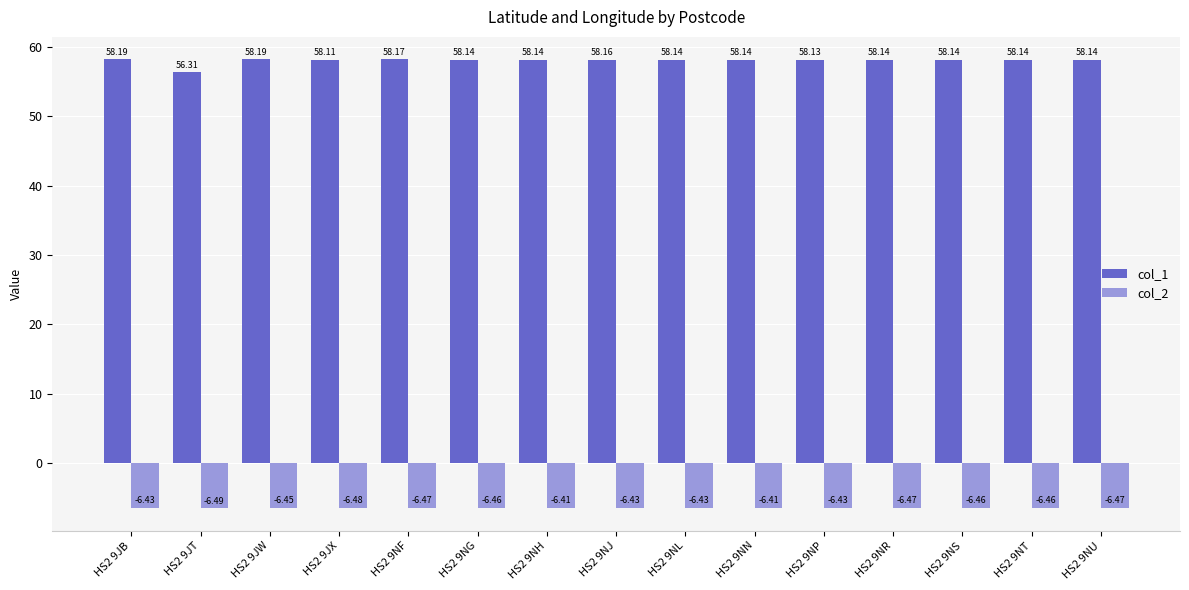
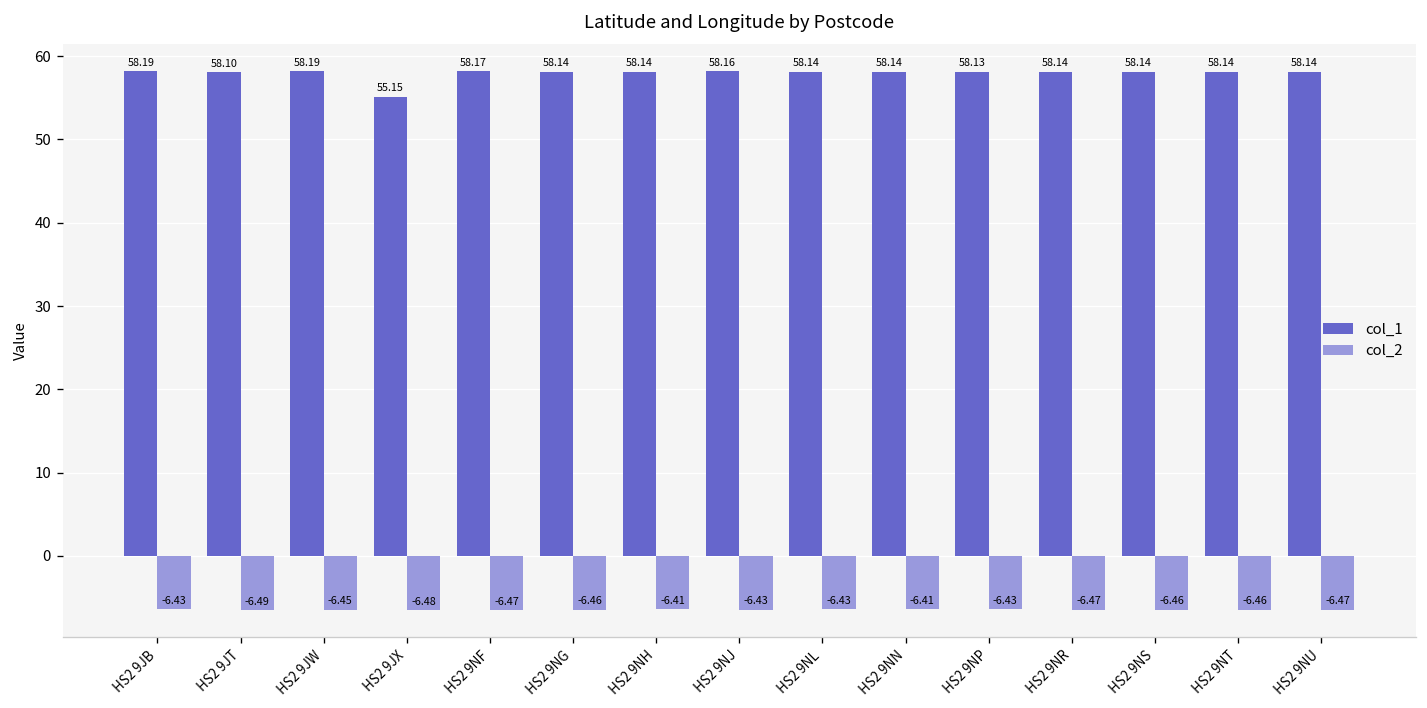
  {
    "col_1": {
      "HS2 9JB": 58.19,
-     "HS2 9JT": 56.31,
+     "HS2 9JT": 58.10,
      "HS2 9JW": 58.19,
-     "HS2 9JX": 58.11,
+     "HS2 9JX": 55.15,
      "HS2 9NF": 58.17,
      "HS2 9NG": 58.14,
      "HS2 9NH": 58.14,
      "HS2 9NJ": 58.16,
      "HS2 9NL": 58.14,
      "HS2 9NN": 58.14,
      "HS2 9NP": 58.13,
      "HS2 9NR": 58.14,
      "HS2 9NS": 58.14,
      "HS2 9NT": 58.14,
      "HS2 9NU": 58.14
    },
    "col_2": {
      "HS2 9JB": -6.43,
      "HS2 9JT": -6.49,
      "HS2 9JW": -6.45,
      "HS2 9JX": -6.48,
      "HS2 9NF": -6.47,
      "HS2 9NG": -6.46,
      "HS2 9NH": -6.41,
      "HS2 9NJ": -6.43,
      "HS2 9NL": -6.43,
      "HS2 9NN": -6.41,
      "HS2 9NP": -6.43,
      "HS2 9NR": -6.47,
      "HS2 9NS": -6.46,
      "HS2 9NT": -6.46,
      "HS2 9NU": -6.47
    }
  }
